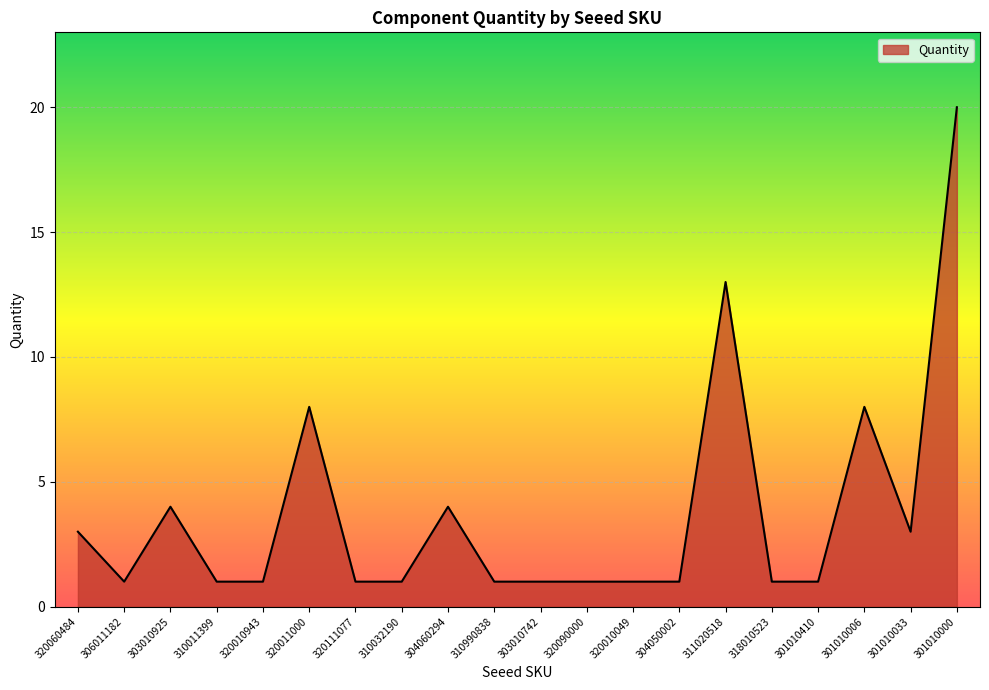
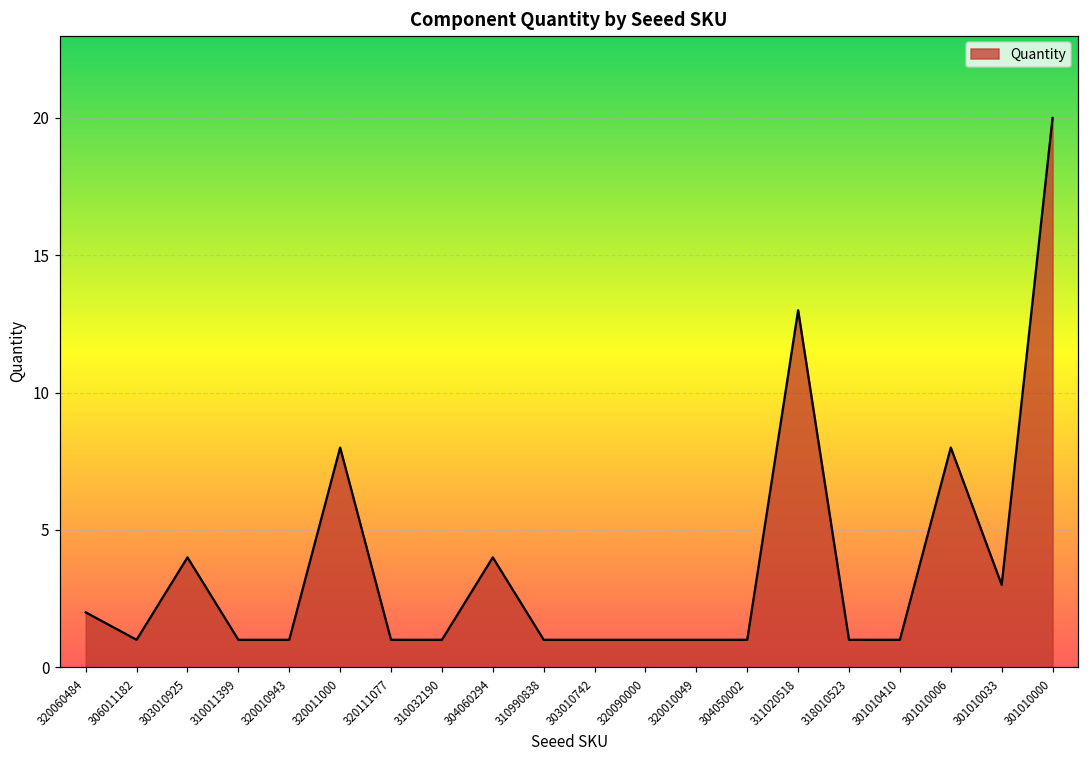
  {
-   "320060484": 3,
+   "320060484": 2,
    "306011182": 1,
    "303010925": 4,
    "310011399": 1,
    "320010943": 1,
    "320011000": 8,
    "320111077": 1,
    "310032190": 1,
    "304060294": 4,
    "310990838": 1,
    "303010742": 1,
    "320090000": 1,
    "320010049": 1,
    "304050002": 1,
    "311020518": 13,
    "318010523": 1,
    "301010410": 1,
    "301010006": 8,
    "301010033": 3,
    "301010000": 20
  }
